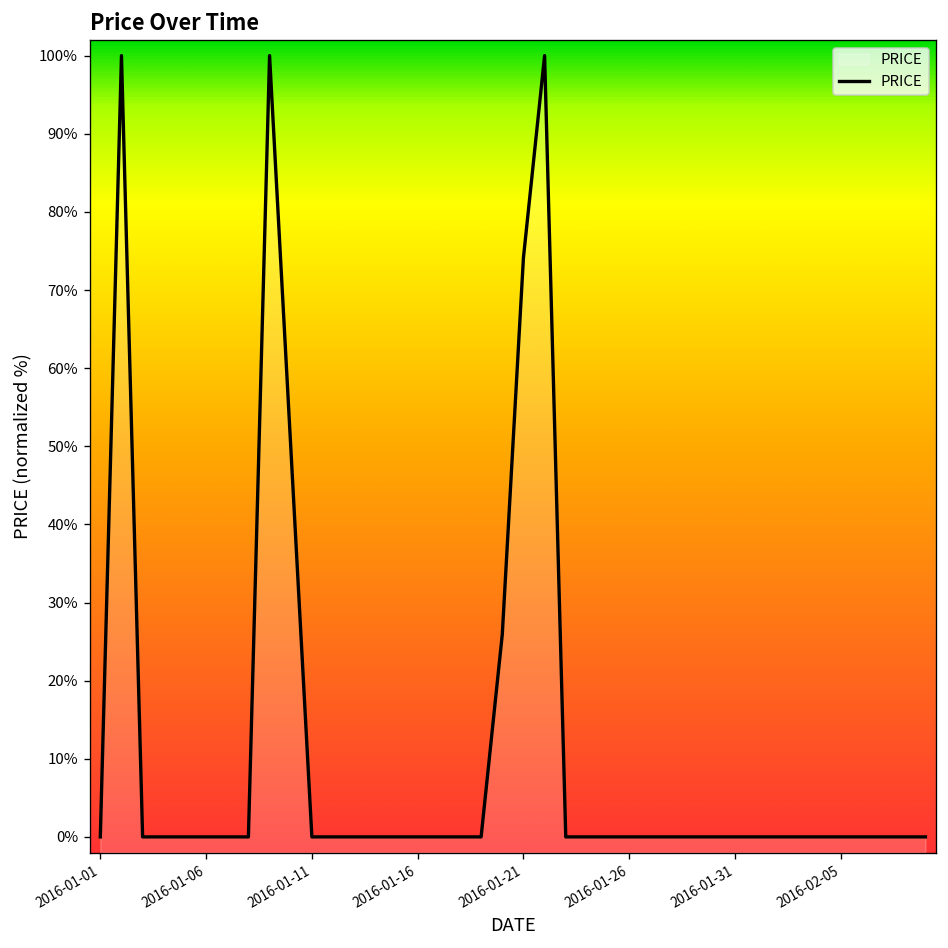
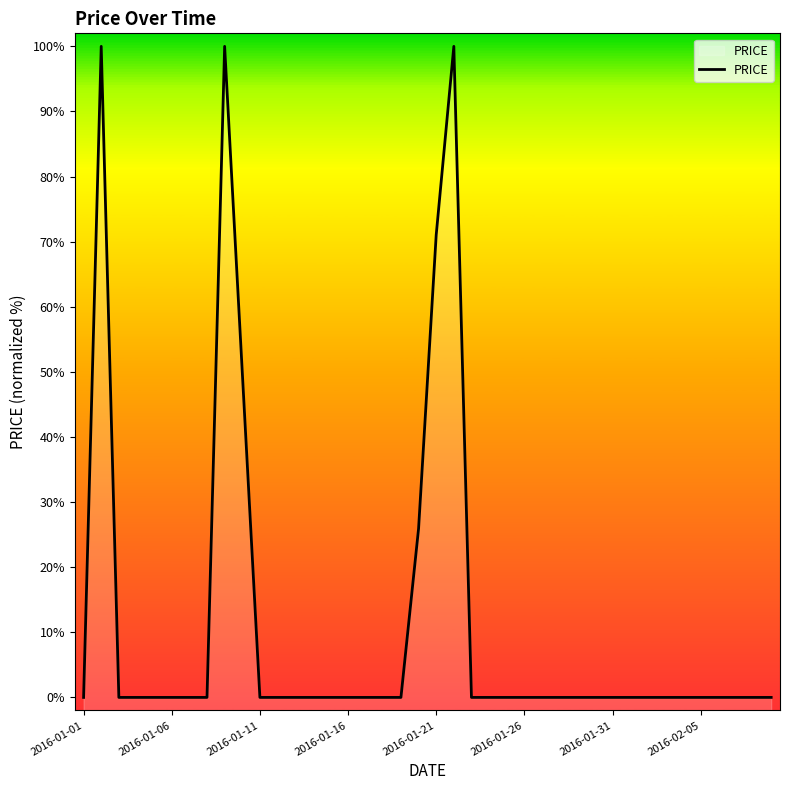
  {
    "2016-01-01": "0%",
    "2016-01-06": "0%",
    "2016-01-11": "0%",
    "2016-01-16": "0%",
-   "2016-01-21": "74%",
+   "2016-01-21": "71%",
    "2016-01-26": "0%",
    "2016-01-31": "0%",
    "2016-02-05": "0%"
  }
